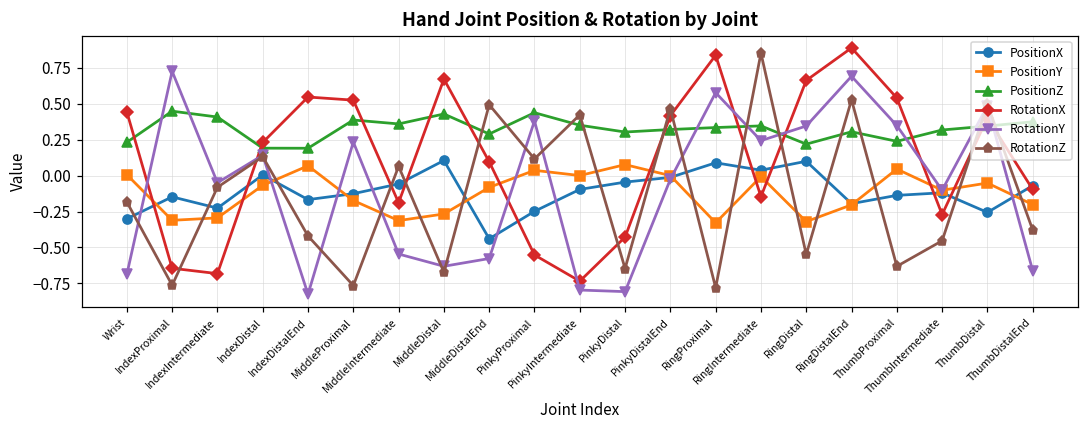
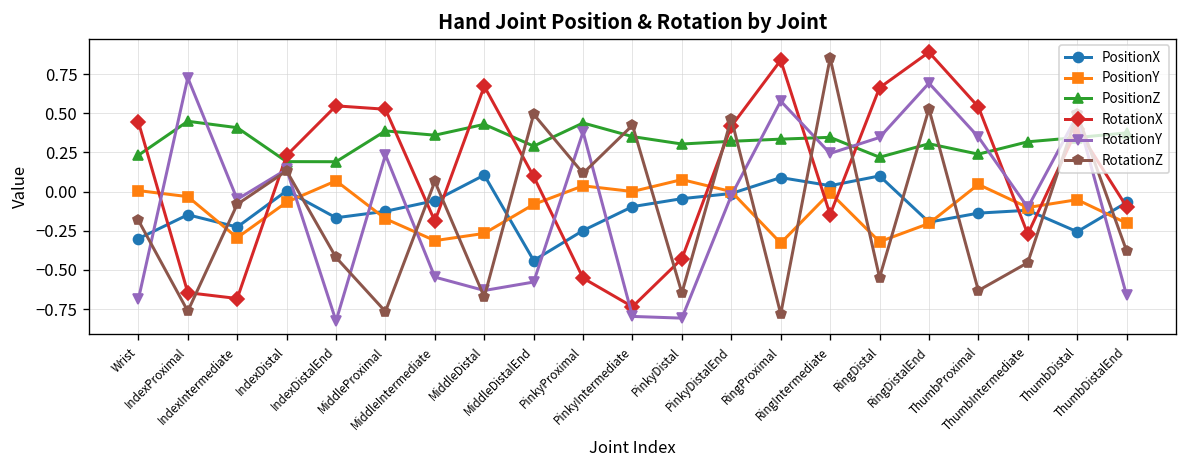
  {
    "PositionX": {
      "Wrist": -0.30,
      "IndexProximal": -0.15,
      "IndexIntermediate": -0.23,
      "IndexDistal": 0.00,
      "IndexDistalEnd": -0.17,
      "MiddleProximal": -0.13,
      "MiddleIntermediate": -0.06,
      "MiddleDistal": 0.11,
      "MiddleDistalEnd": -0.44,
      "PinkyProximal": -0.25,
      "PinkyIntermediate": -0.10,
      "PinkyDistal": -0.05,
      "RingProximal": 0.09,
      "RingIntermediate": 0.04,
      "RingDistal": 0.10,
      "ThumbProximal": -0.14,
      "ThumbDistal": -0.26,
      "ThumbDistalEnd": -0.07
    },
    "PositionY": {
      "Wrist": 0.01,
-     "IndexProximal": -0.31,
+     "IndexProximal": -0.03,
      "IndexIntermediate": -0.29,
      "IndexDistal": -0.07,
      "IndexDistalEnd": 0.07,
      "MiddleProximal": -0.17,
      "MiddleIntermediate": -0.31,
      "MiddleDistal": -0.27,
      "MiddleDistalEnd": -0.08,
      "PinkyProximal": 0.04,
      "PinkyIntermediate": 0.00,
      "PinkyDistal": 0.08,
      "RingProximal": -0.33,
      "RingIntermediate": -0.01,
      "RingDistal": -0.32,
      "ThumbProximal": 0.05,
      "ThumbDistal": -0.05,
      "ThumbDistalEnd": -0.20
    },
    "PositionZ": {
      "Wrist": 0.23,
      "IndexProximal": 0.45,
      "IndexIntermediate": 0.41,
      "IndexDistal": 0.19,
      "IndexDistalEnd": 0.19,
      "MiddleProximal": 0.39,
      "MiddleIntermediate": 0.36,
      "MiddleDistal": 0.43,
      "MiddleDistalEnd": 0.29,
      "PinkyProximal": 0.44,
      "PinkyIntermediate": 0.35,
      "PinkyDistal": 0.30,
      "PinkyDistalEnd": 0.32,
      "RingProximal": 0.33,
      "RingIntermediate": 0.35,
      "RingDistal": 0.22,
      "RingDistalEnd": 0.31,
      "ThumbProximal": 0.24,
      "ThumbIntermediate": 0.32
    },
    "RotationX": {
      "Wrist": 0.44,
      "IndexProximal": -0.64,
      "IndexIntermediate": -0.68,
      "IndexDistal": 0.23,
      "IndexDistalEnd": 0.55,
      "MiddleProximal": 0.53,
      "MiddleIntermediate": -0.19,
      "MiddleDistal": 0.67,
      "MiddleDistalEnd": 0.10,
      "PinkyProximal": -0.55,
      "PinkyIntermediate": -0.73,
      "PinkyDistal": -0.43,
      "PinkyDistalEnd": 0.42,
      "RingProximal": 0.84,
      "RingIntermediate": -0.15,
      "RingDistal": 0.66,
      "RingDistalEnd": 0.89,
      "ThumbProximal": 0.54,
      "ThumbIntermediate": -0.27,
      "ThumbDistalEnd": -0.10
    },
    "RotationY": {
      "Wrist": -0.69,
      "IndexProximal": 0.73,
      "IndexIntermediate": -0.05,
      "IndexDistalEnd": -0.83,
      "MiddleProximal": 0.23,
      "MiddleIntermediate": -0.55,
      "MiddleDistal": -0.63,
      "MiddleDistalEnd": -0.58,
      "PinkyProximal": 0.38,
      "PinkyIntermediate": -0.80,
      "PinkyDistal": -0.81,
      "RingProximal": 0.58,
      "RingIntermediate": 0.24,
      "RingDistal": 0.35,
      "RingDistalEnd": 0.69,
      "ThumbProximal": 0.35,
      "ThumbDistalEnd": -0.66
    },
    "RotationZ": {
      "Wrist": -0.18,
      "IndexProximal": -0.76,
      "IndexIntermediate": -0.08,
      "IndexDistalEnd": -0.42,
      "MiddleProximal": -0.77,
      "MiddleIntermediate": 0.06,
      "MiddleDistal": -0.67,
      "MiddleDistalEnd": 0.49,
      "PinkyProximal": 0.12,
      "PinkyIntermediate": 0.42,
      "PinkyDistal": -0.65,
      "PinkyDistalEnd": 0.47,
      "RingProximal": -0.78,
      "RingIntermediate": 0.85,
      "RingDistal": -0.55,
      "RingDistalEnd": 0.53,
      "ThumbProximal": -0.63,
      "ThumbIntermediate": -0.45,
      "ThumbDistalEnd": -0.38
    }
  }
